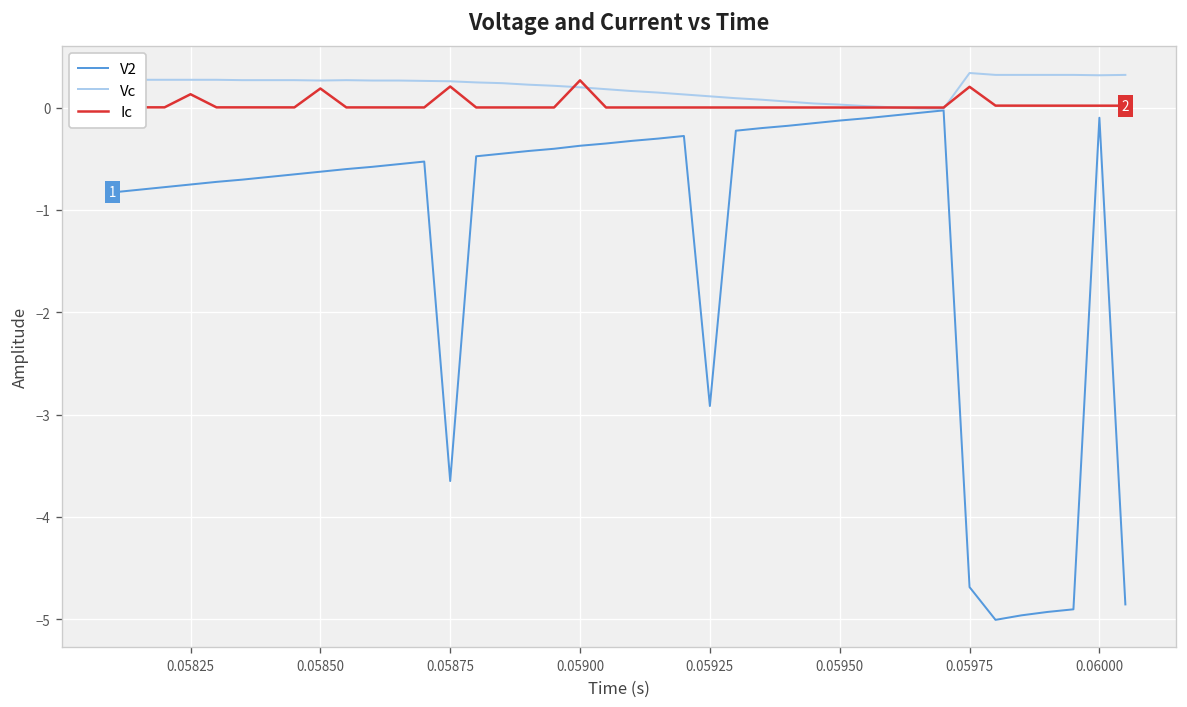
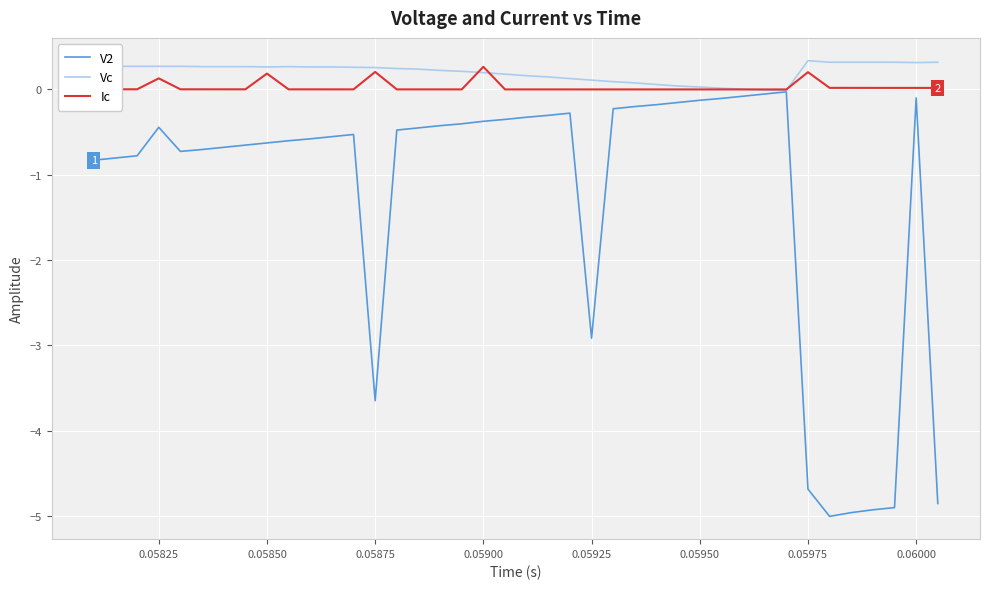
  {
    "V2": {
-     "0.05825": -0.8,
+     "0.05825": -0.4,
      "0.05850": -0.6,
      "0.05875": -3.7,
      "0.05900": -0.4,
      "0.05925": -2.9,
      "0.05950": -0.1,
      "0.05975": -4.7,
      "0.06000": -0.1
    },
    "Vc": {
      "0.05825": 0.3,
      "0.05850": 0.3,
      "0.05875": 0.3,
      "0.05900": 0.2,
      "0.05925": 0.1,
      "0.05975": 0.3,
      "0.06000": 0.3
    },
    "Ic": {
      "0.05825": 0.1,
      "0.05850": 0.2,
      "0.05875": 0.2,
      "0.05900": 0.3,
      "0.05925": 0.0,
      "0.05975": 0.2,
      "0.06000": 0.0
    }
  }
